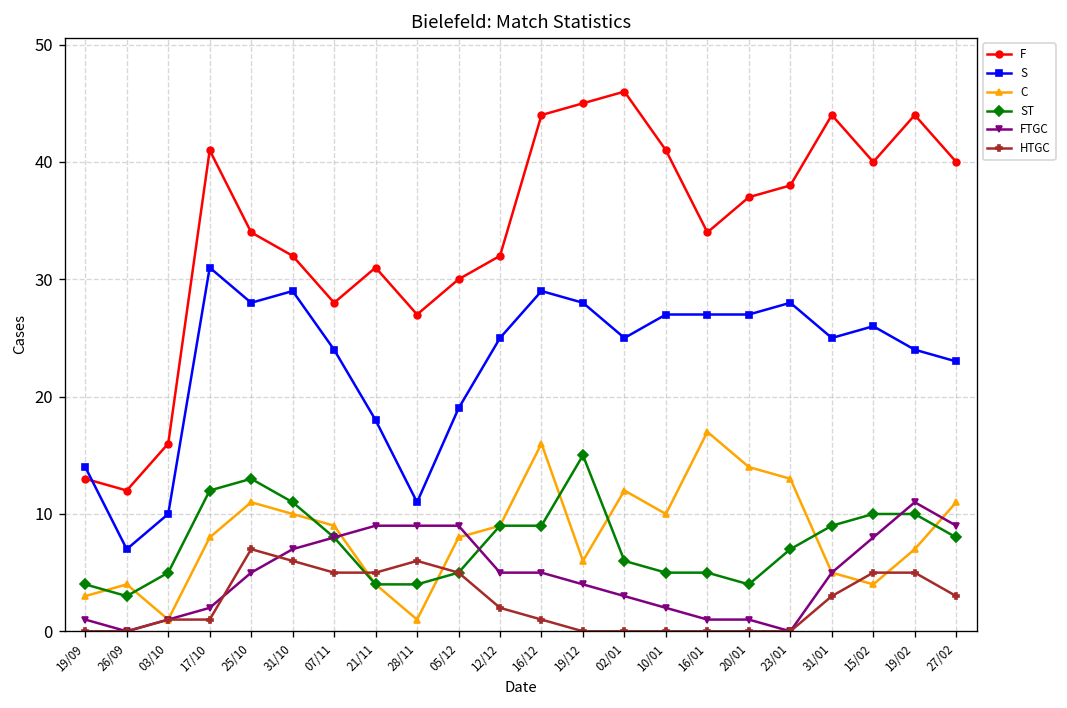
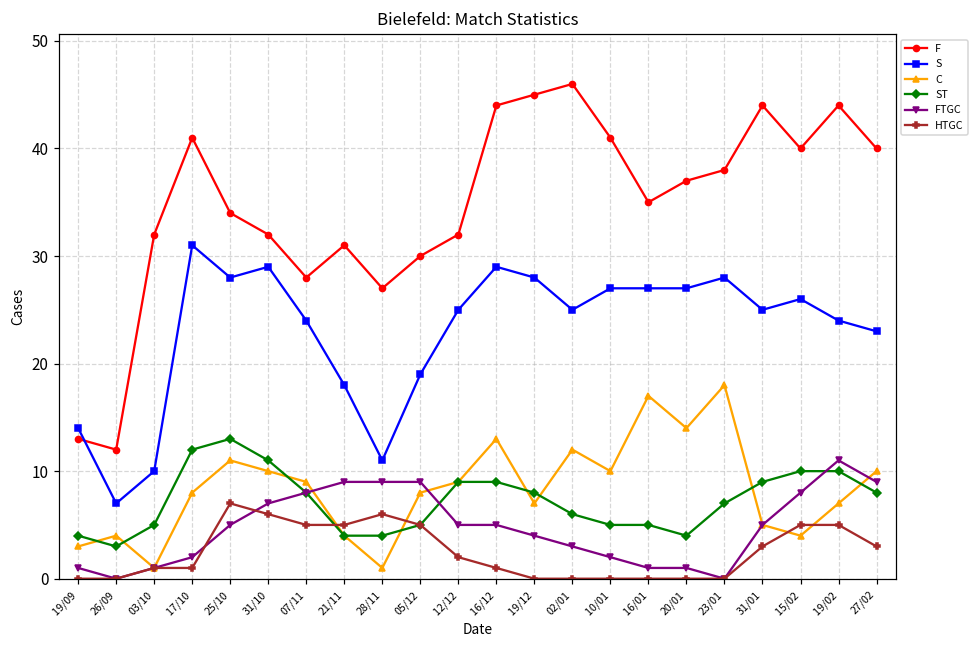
  {
    "F": {
      "19/09": 13,
      "26/09": 12,
-     "03/10": 16,
+     "03/10": 32,
      "17/10": 41,
      "25/10": 34,
      "31/10": 32,
      "07/11": 28,
      "21/11": 31,
      "28/11": 27,
      "05/12": 30,
      "12/12": 32,
      "16/12": 44,
      "19/12": 45,
      "02/01": 46,
      "10/01": 41,
-     "16/01": 34,
+     "16/01": 35,
      "20/01": 37,
      "23/01": 38,
      "31/01": 44,
      "15/02": 40,
      "19/02": 44,
      "27/02": 40
    },
    "S": {
      "19/09": 14,
      "26/09": 7,
      "03/10": 10,
      "17/10": 31,
      "25/10": 28,
      "31/10": 29,
      "07/11": 24,
      "21/11": 18,
      "28/11": 11,
      "05/12": 19,
      "12/12": 25,
      "16/12": 29,
      "19/12": 28,
      "02/01": 25,
      "10/01": 27,
      "16/01": 27,
      "20/01": 27,
      "23/01": 28,
      "31/01": 25,
      "15/02": 26,
      "19/02": 24,
      "27/02": 23
    },
    "C": {
      "19/09": 3,
      "26/09": 4,
      "17/10": 8,
      "25/10": 11,
      "31/10": 10,
      "07/11": 9,
      "28/11": 1,
      "05/12": 8,
-     "16/12": 16,
-     "19/12": 6,
+     "16/12": 13,
+     "19/12": 7,
      "02/01": 12,
      "10/01": 10,
      "16/01": 17,
      "20/01": 14,
-     "23/01": 13,
+     "23/01": 18,
      "15/02": 4,
      "19/02": 7,
-     "27/02": 11
+     "27/02": 10
    },
    "ST": {
      "19/09": 4,
      "26/09": 3,
      "03/10": 5,
      "17/10": 12,
      "25/10": 13,
      "31/10": 11,
      "28/11": 4,
      "16/12": 9,
-     "19/12": 15,
+     "19/12": 8,
      "02/01": 6,
      "10/01": 5,
      "16/01": 5,
      "20/01": 4,
      "23/01": 7,
      "31/01": 9,
      "15/02": 10,
      "19/02": 10,
      "27/02": 8
    },
    "FTGC": {
      "19/09": 1,
      "17/10": 2,
      "25/10": 5,
      "31/10": 7,
      "21/11": 9,
      "28/11": 9,
      "05/12": 9,
      "12/12": 5,
      "16/12": 5,
      "19/12": 4,
      "02/01": 3,
      "10/01": 2,
      "16/01": 1,
      "20/01": 1,
      "15/02": 8,
      "19/02": 11,
      "27/02": 9
    },
    "HTGC": {
      "19/09": 0,
      "17/10": 1,
      "25/10": 7,
      "31/10": 6,
      "07/11": 5,
      "21/11": 5,
      "28/11": 6,
      "12/12": 2,
      "16/12": 1,
      "19/12": 0,
      "02/01": 0,
      "10/01": 0,
      "16/01": 0,
      "20/01": 0,
      "31/01": 3,
      "15/02": 5,
      "19/02": 5,
      "27/02": 3
    }
  }
